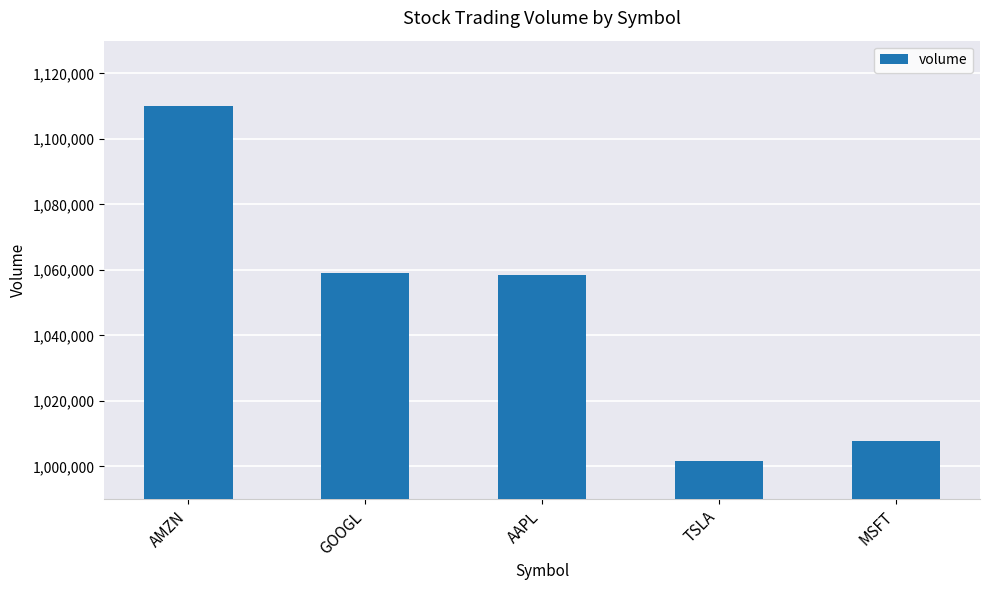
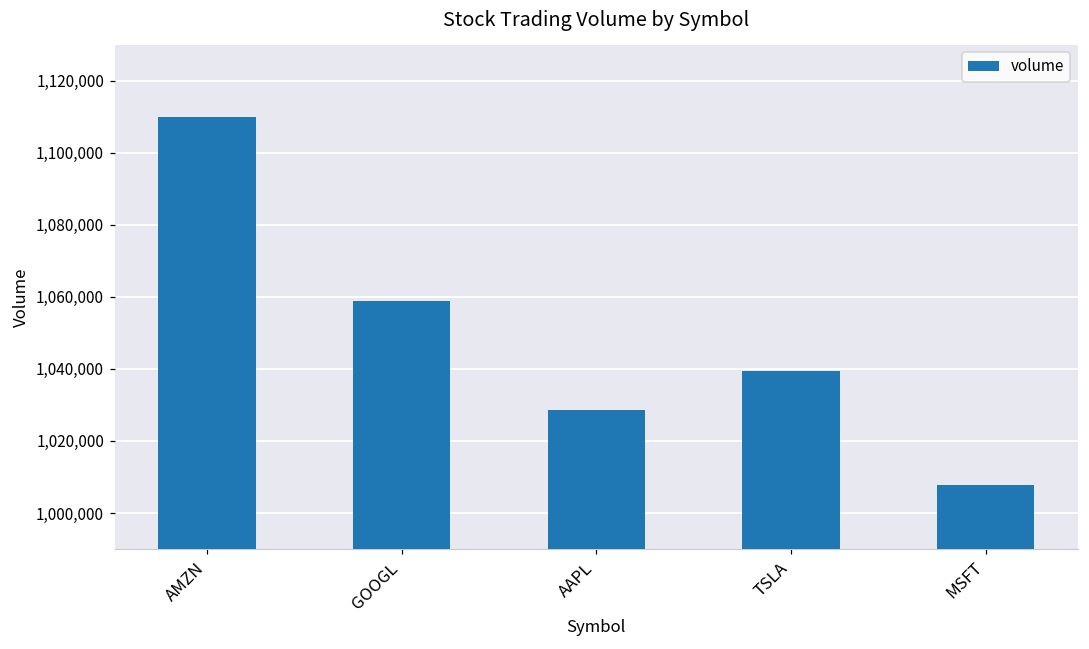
  {
    "AMZN": "1,110,000",
    "GOOGL": "1,059,000",
-   "AAPL": "1,058,000",
-   "TSLA": "1,002,000",
+   "AAPL": "1,029,000",
+   "TSLA": "1,039,000",
    "MSFT": "1,008,000"
  }
